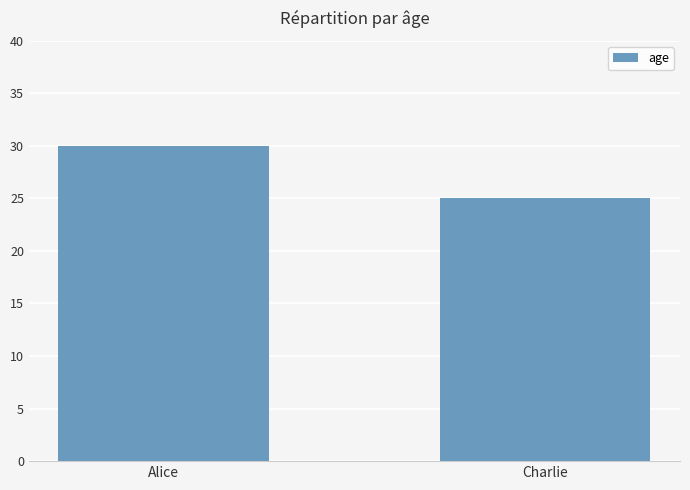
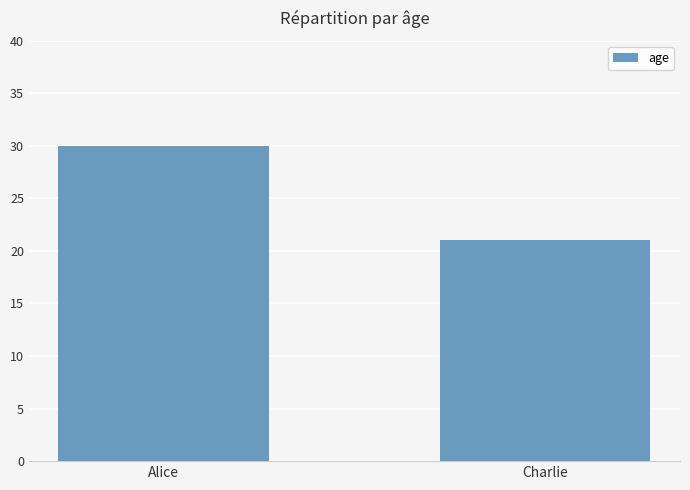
  {
    "Alice": 30,
-   "Charlie": 25
+   "Charlie": 21
  }
